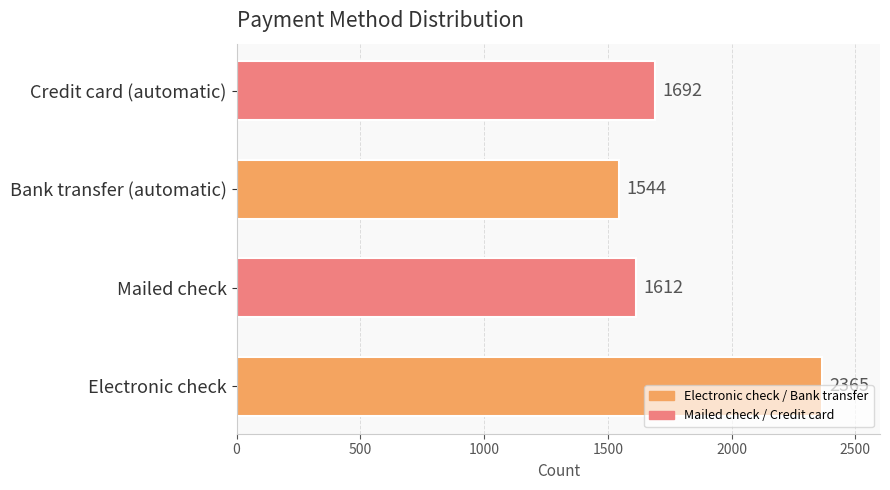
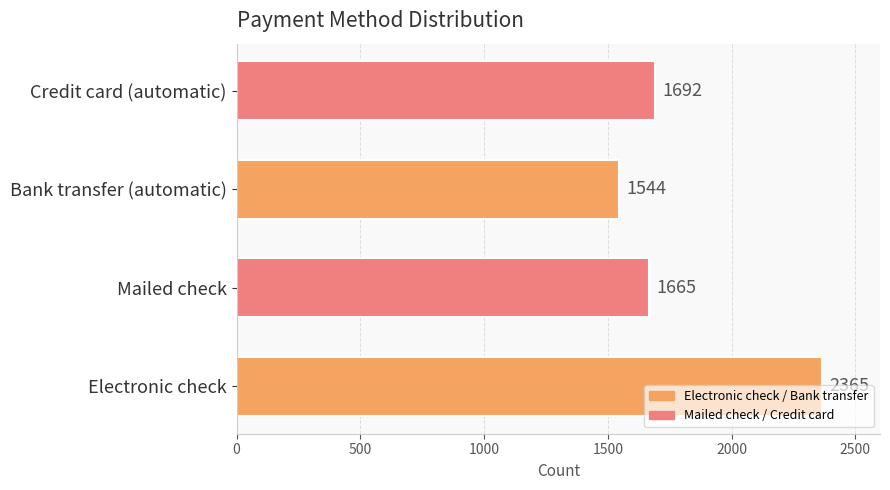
  {
    "Credit card (automatic)": 1692,
    "Bank transfer (automatic)": 1544,
-   "Mailed check": 1612
+   "Mailed check": 1665
  }
